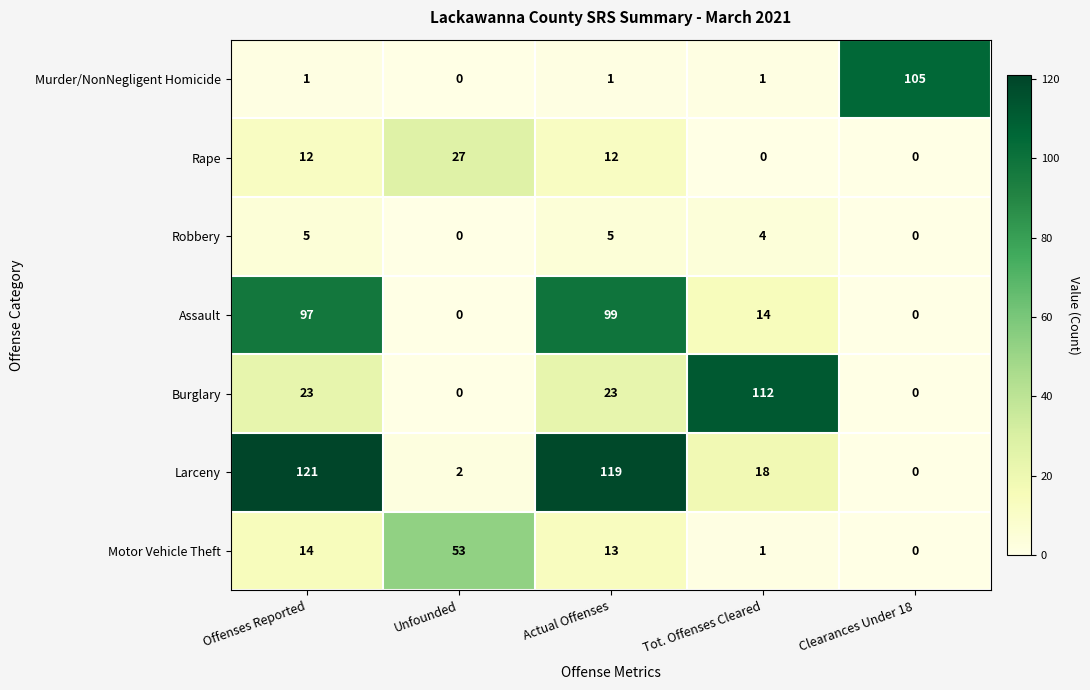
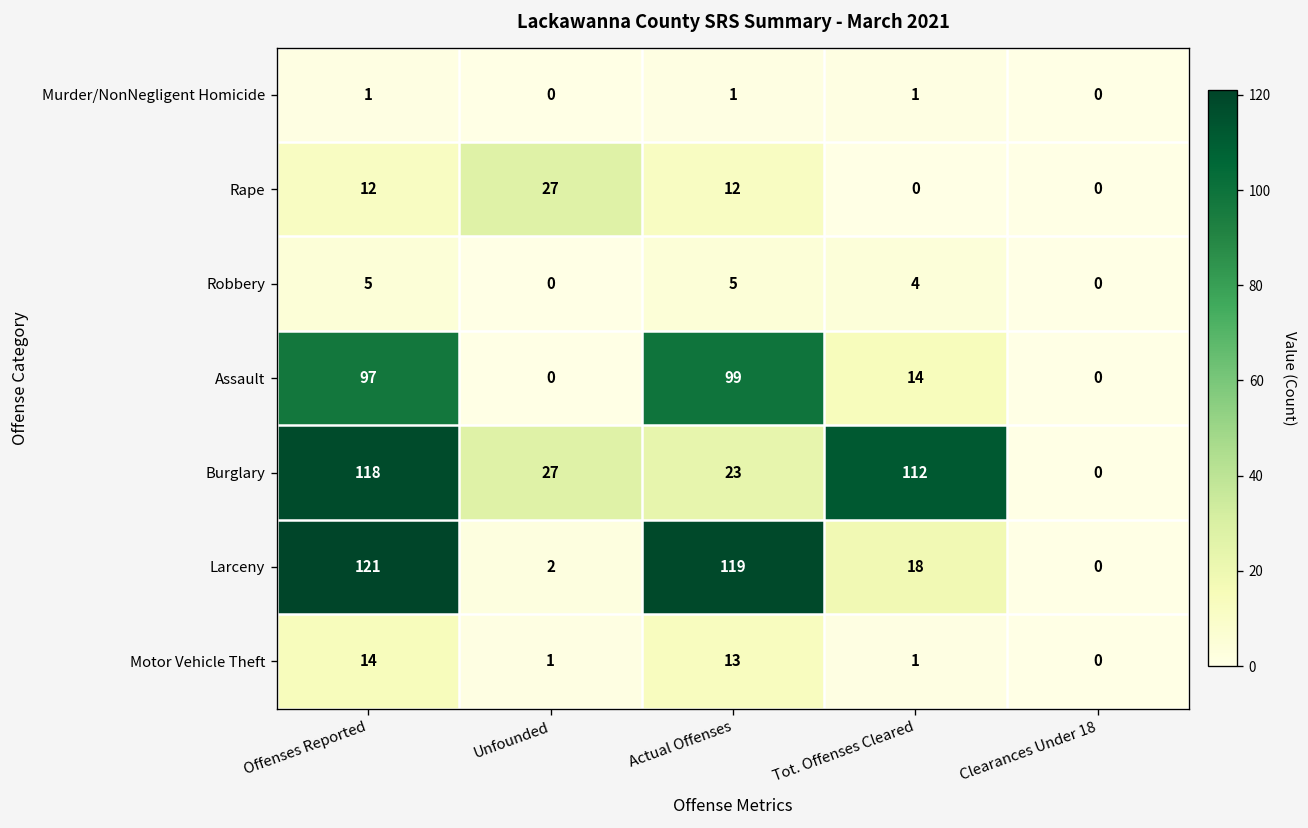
  {
    "Murder/NonNegligent Homicide": {
      "Offenses Reported": 1,
      "Unfounded": 0,
      "Actual Offenses": 1,
      "Tot. Offenses Cleared": 1,
-     "Clearances Under 18": 105
+     "Clearances Under 18": 0
    },
    "Rape": {
      "Offenses Reported": 12,
      "Unfounded": 27,
      "Actual Offenses": 12,
      "Tot. Offenses Cleared": 0,
      "Clearances Under 18": 0
    },
    "Robbery": {
      "Offenses Reported": 5,
      "Unfounded": 0,
      "Actual Offenses": 5,
      "Tot. Offenses Cleared": 4,
      "Clearances Under 18": 0
    },
    "Assault": {
      "Offenses Reported": 97,
      "Unfounded": 0,
      "Actual Offenses": 99,
      "Tot. Offenses Cleared": 14,
      "Clearances Under 18": 0
    },
    "Burglary": {
-     "Offenses Reported": 23,
-     "Unfounded": 0,
+     "Offenses Reported": 118,
+     "Unfounded": 27,
      "Actual Offenses": 23,
      "Tot. Offenses Cleared": 112,
      "Clearances Under 18": 0
    },
    "Larceny": {
      "Offenses Reported": 121,
      "Unfounded": 2,
      "Actual Offenses": 119,
      "Tot. Offenses Cleared": 18,
      "Clearances Under 18": 0
    },
    "Motor Vehicle Theft": {
      "Offenses Reported": 14,
-     "Unfounded": 53,
+     "Unfounded": 1,
      "Actual Offenses": 13,
      "Tot. Offenses Cleared": 1,
      "Clearances Under 18": 0
    }
  }
